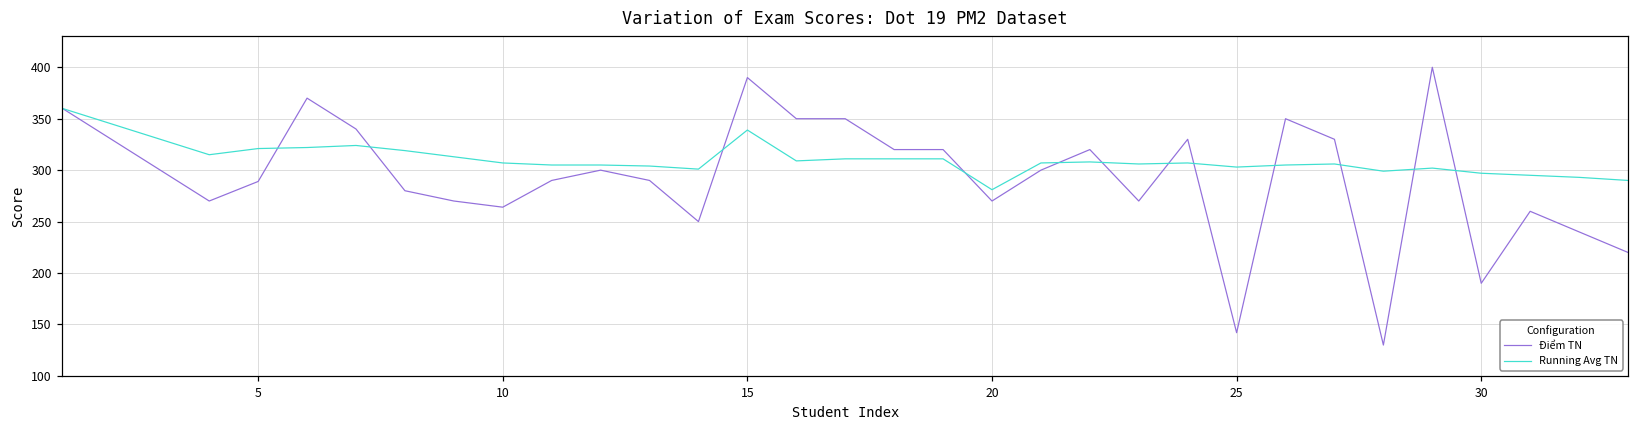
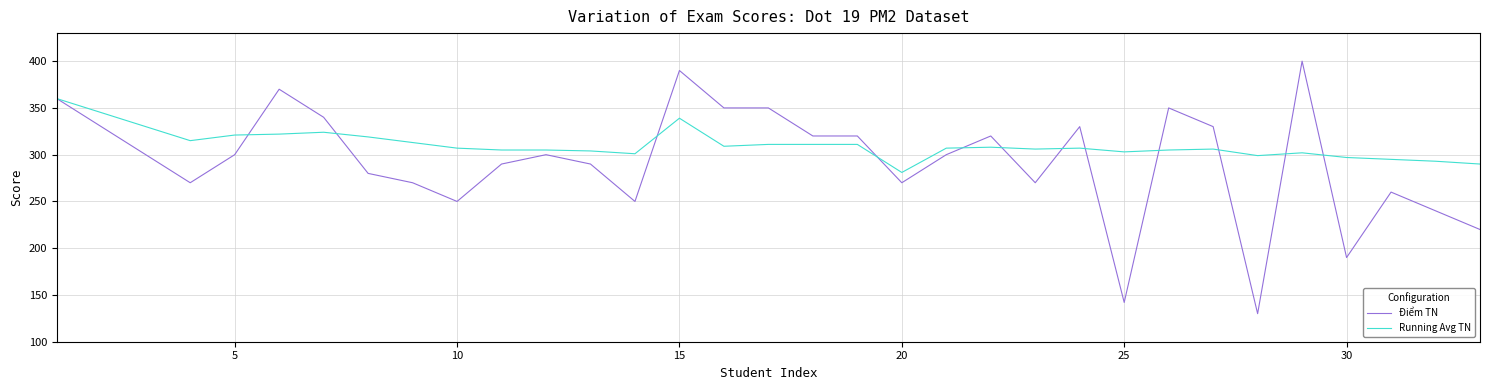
  {
    "Điểm TN": {
-     "5": 290,
-     "10": 260,
+     "5": 300,
+     "10": 250,
      "15": 390,
      "20": 270,
      "25": 140,
      "30": 190
    },
    "Running Avg TN": {
      "5": 320,
      "10": 310,
      "15": 340,
      "20": 280,
      "25": 300,
      "30": 300
    }
  }
